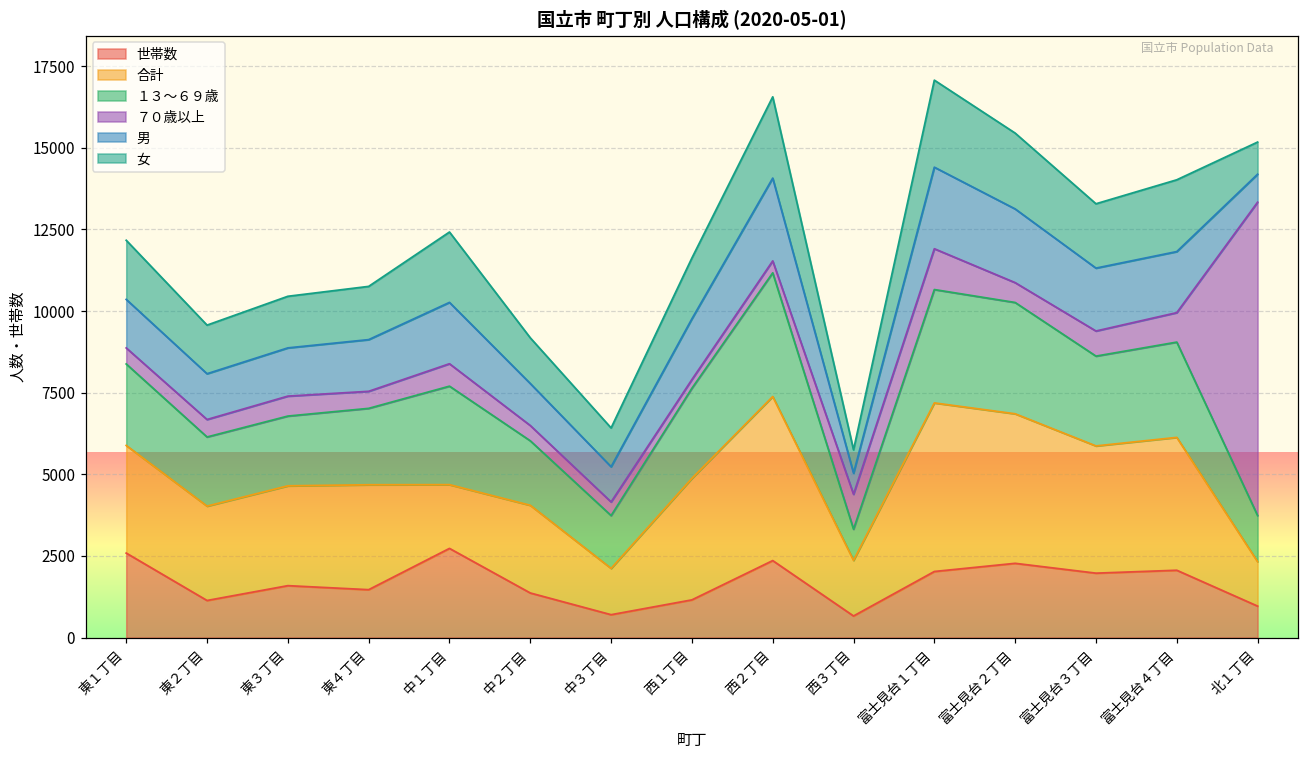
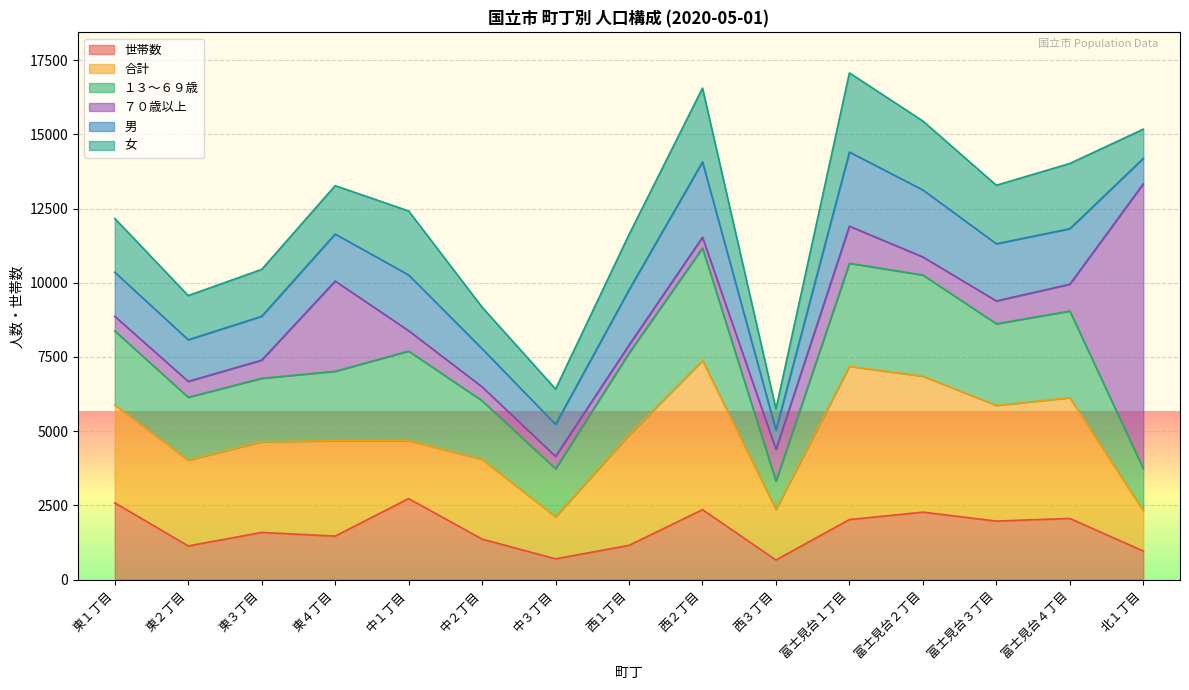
  {
    "世帯数": {
      "東１丁目": 2600,
      "東２丁目": 1100,
      "東３丁目": 1600,
      "東４丁目": 1500,
      "中１丁目": 2700,
      "中２丁目": 1400,
      "中３丁目": 700,
      "西１丁目": 1200,
      "西２丁目": 2400,
      "西３丁目": 700,
      "富士見台１丁目": 2000,
      "富士見台２丁目": 2300,
      "富士見台３丁目": 2000,
      "富士見台４丁目": 2100,
      "北１丁目": 1000
    },
    "合計": {
      "東１丁目": 3300,
      "東２丁目": 2900,
      "東３丁目": 3100,
      "東４丁目": 3200,
      "中１丁目": 2000,
      "中２丁目": 2700,
      "中３丁目": 1400,
      "西１丁目": 3700,
      "西２丁目": 5000,
      "西３丁目": 1700,
      "富士見台１丁目": 5200,
      "富士見台２丁目": 4600,
      "富士見台３丁目": 3900,
      "富士見台４丁目": 4100,
      "北１丁目": 1400
    },
    "７０歳以上": {
      "東１丁目": 500,
      "東２丁目": 500,
      "東３丁目": 600,
-     "東４丁目": 500,
+     "東４丁目": 3000,
      "中１丁目": 700,
      "中２丁目": 500,
      "中３丁目": 400,
      "西１丁目": 300,
      "西２丁目": 400,
      "西３丁目": 1100,
      "富士見台１丁目": 1300,
      "富士見台２丁目": 600,
      "富士見台３丁目": 800,
      "富士見台４丁目": 900,
      "北１丁目": 9600
    }
  }
